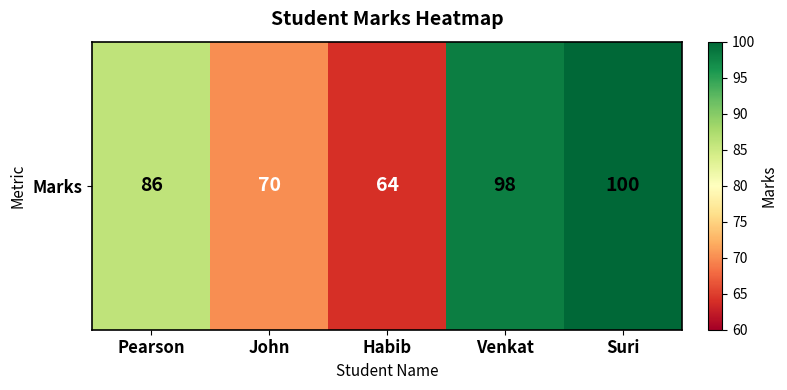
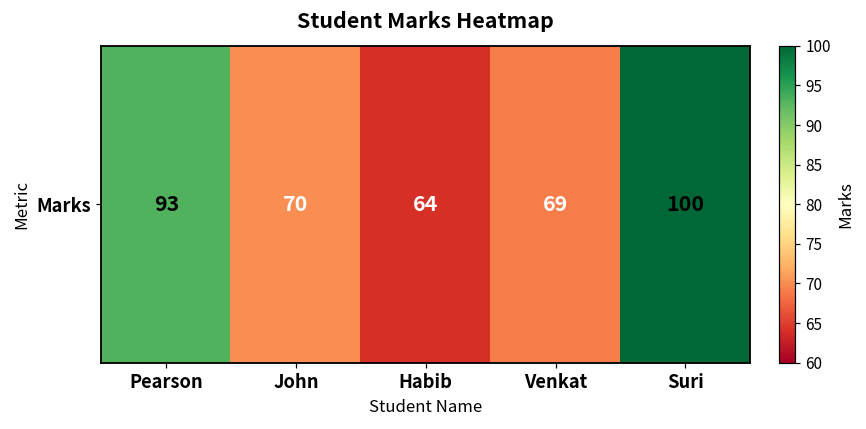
  {
    "Marks": {
-     "Pearson": 86,
+     "Pearson": 93,
      "John": 70,
      "Habib": 64,
-     "Venkat": 98,
+     "Venkat": 69,
      "Suri": 100
    }
  }
